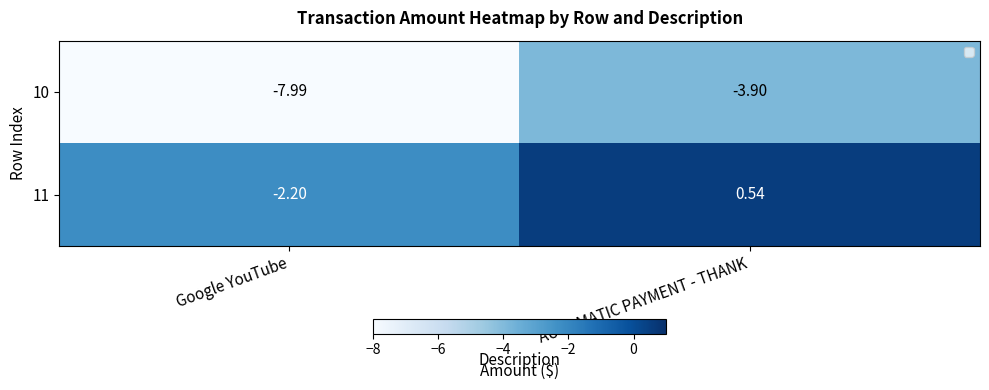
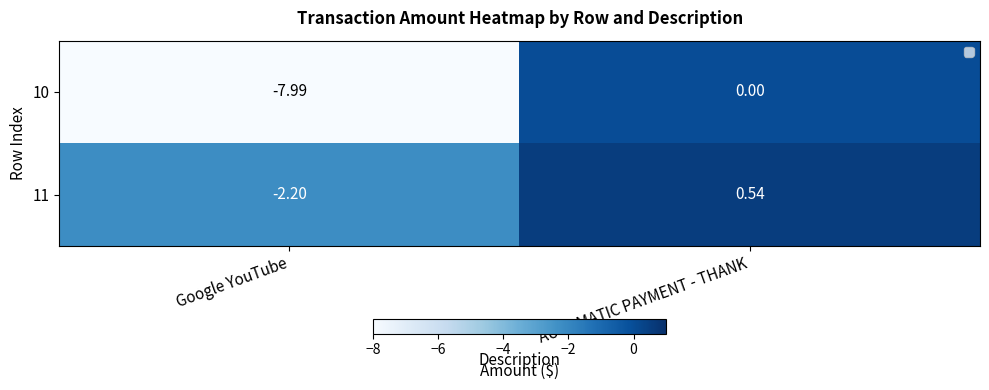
  {
    "10": {
      "Google YouTube": -7.99,
-     "AUTOMATIC PAYMENT - THANK": -3.90
+     "AUTOMATIC PAYMENT - THANK": 0.00
    },
    "11": {
      "Google YouTube": -2.20,
      "AUTOMATIC PAYMENT - THANK": 0.54
    }
  }
